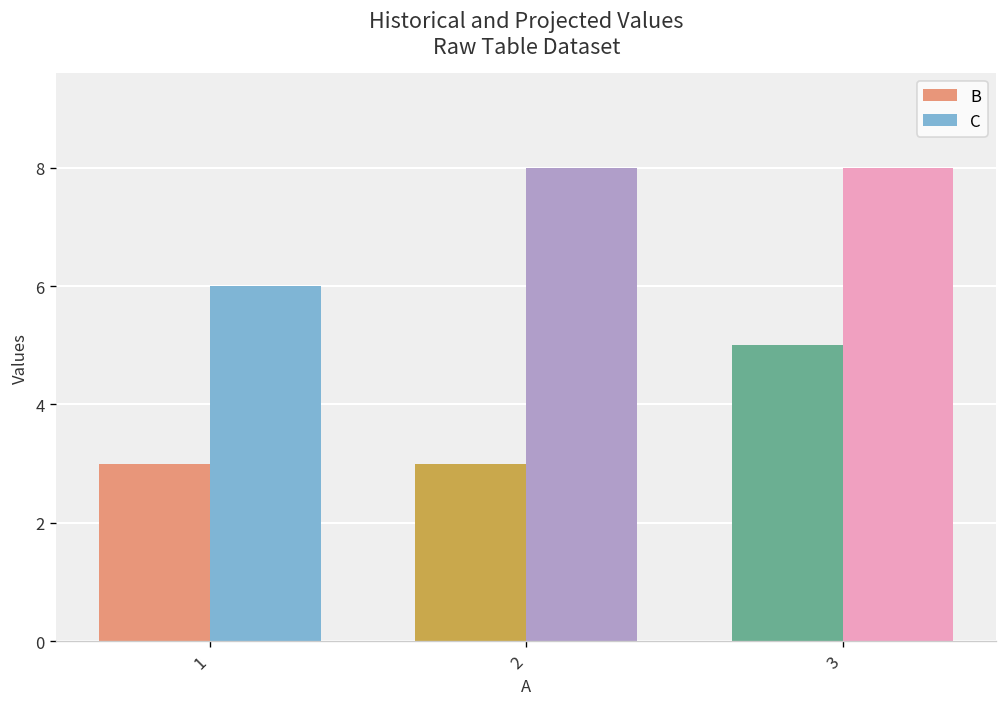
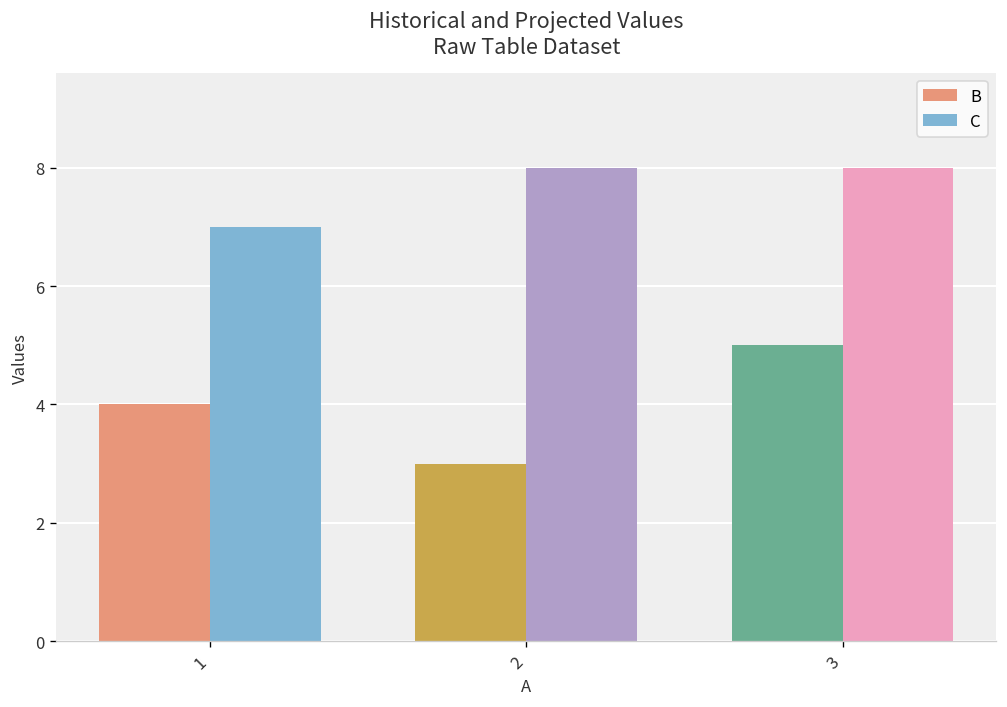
  {
    "B": {
-     "1": 3,
+     "1": 4,
      "2": 3,
      "3": 5
    },
    "C": {
-     "1": 6,
+     "1": 7,
      "2": 8,
      "3": 8
    }
  }
